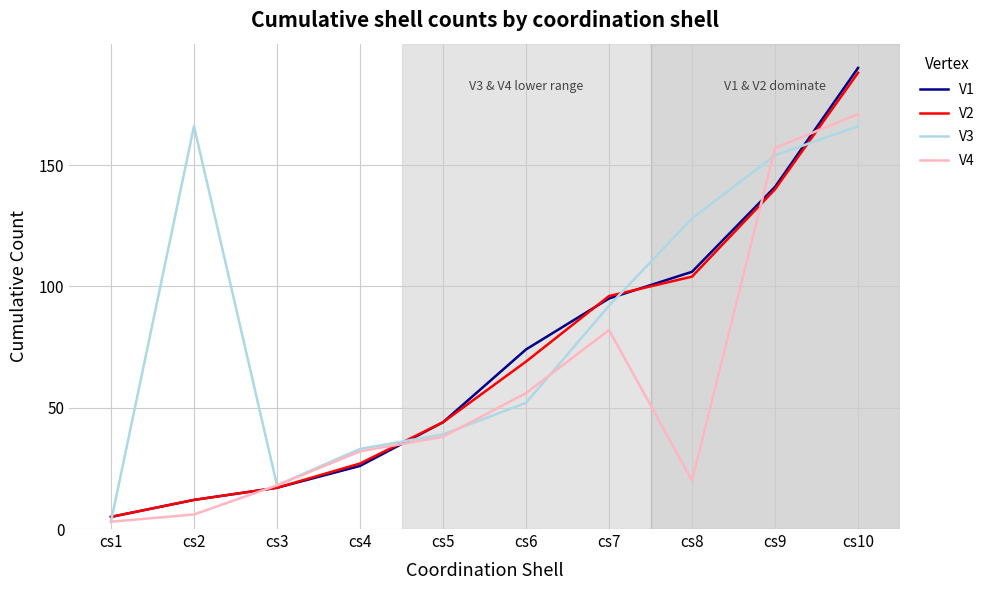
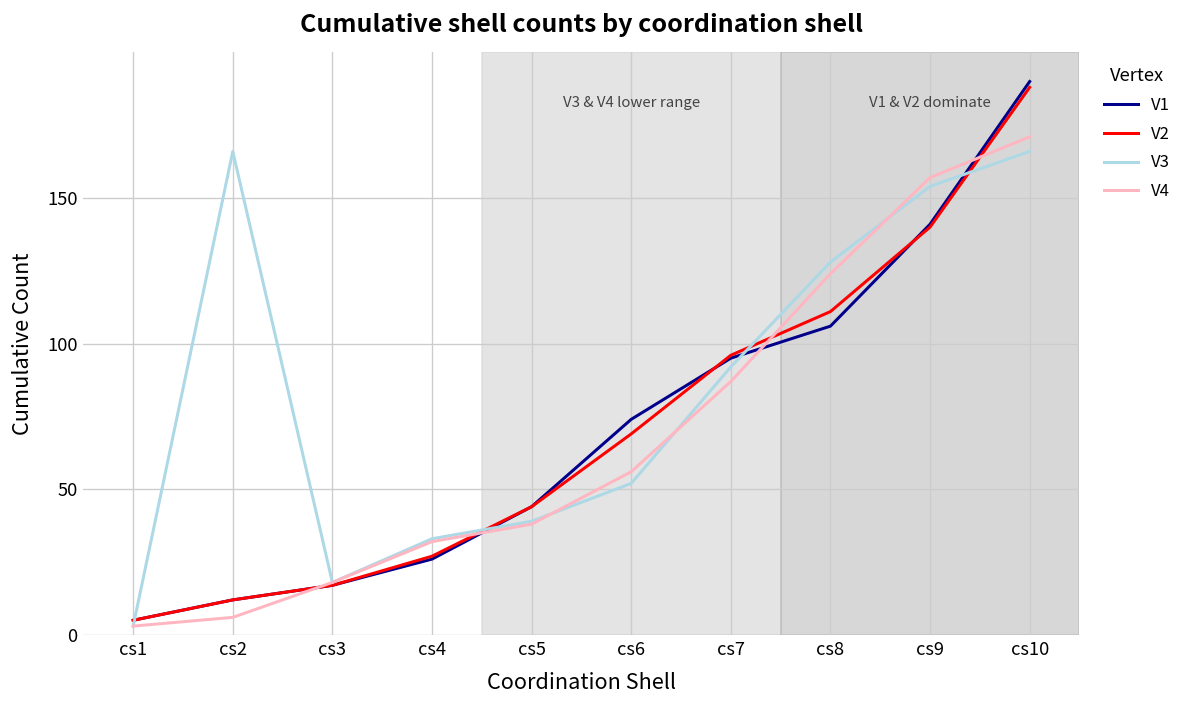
  {
    "V1": {
      "cs6": 74,
      "cs8": 106,
      "cs10": 190
    },
    "V2": {
      "cs6": 69,
-     "cs8": 104,
+     "cs8": 111,
      "cs10": 188
    },
    "V3": {
      "cs2": 166,
      "cs6": 52,
      "cs7": 92,
      "cs8": 128,
      "cs9": 154,
      "cs10": 166
    },
    "V4": {
      "cs2": 6,
      "cs6": 56,
-     "cs7": 82,
-     "cs8": 20,
+     "cs7": 87,
+     "cs8": 124,
      "cs9": 157,
      "cs10": 171
    }
  }
